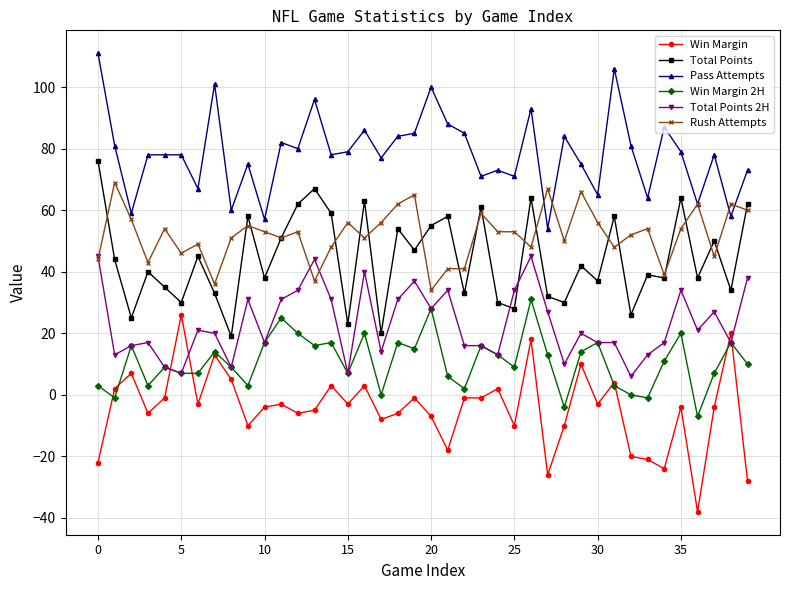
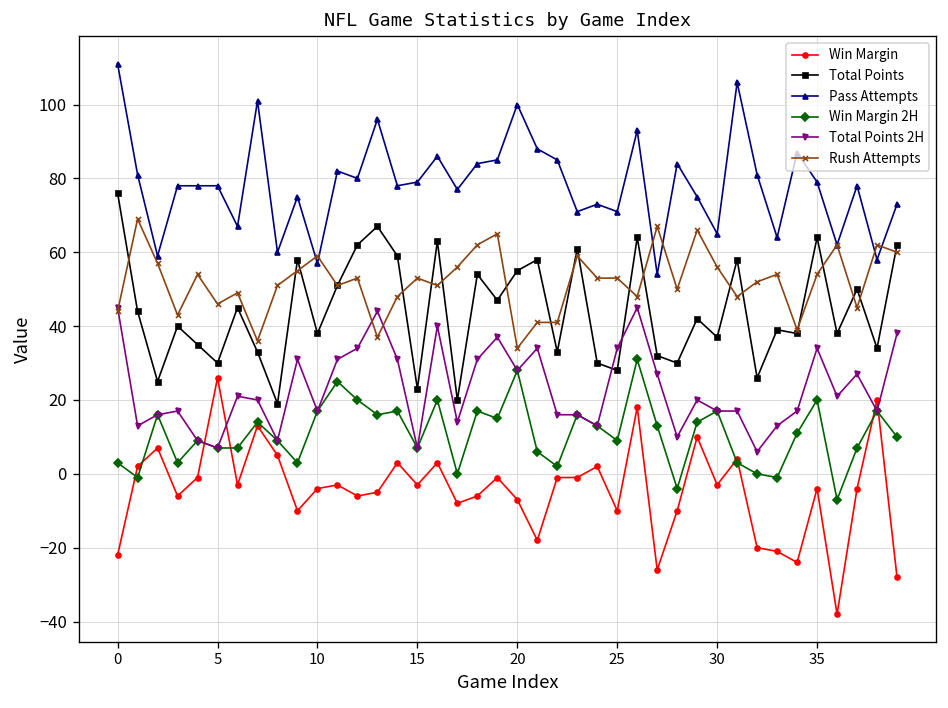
  {
    "Win Margin": {
      "0": -22,
      "5": 26,
      "10": -4,
      "15": -3,
      "20": -7,
      "25": -10,
      "30": -3,
      "35": -4
    },
    "Total Points": {
      "0": 76,
      "5": 30,
      "10": 38,
      "15": 23,
      "20": 55,
      "25": 28,
      "30": 37,
      "35": 64
    },
    "Pass Attempts": {
      "0": 111,
      "5": 78,
      "10": 57,
      "15": 79,
      "20": 100,
      "25": 71,
      "30": 65,
      "35": 79
    },
    "Win Margin 2H": {
      "0": 3,
      "25": 9,
      "35": 20
    },
    "Total Points 2H": {
      "0": 45,
      "25": 34,
      "35": 34
    },
    "Rush Attempts": {
      "0": 44,
      "5": 46,
-     "10": 53,
-     "15": 56,
+     "10": 59,
+     "15": 53,
      "20": 34,
      "25": 53,
      "30": 56,
      "35": 54
    }
  }
